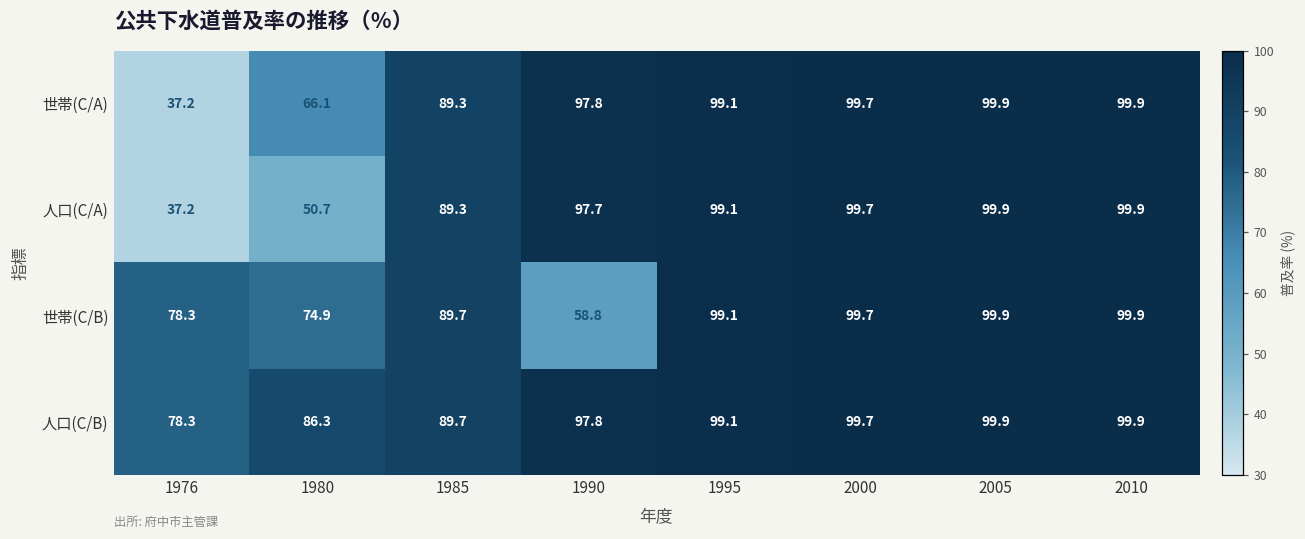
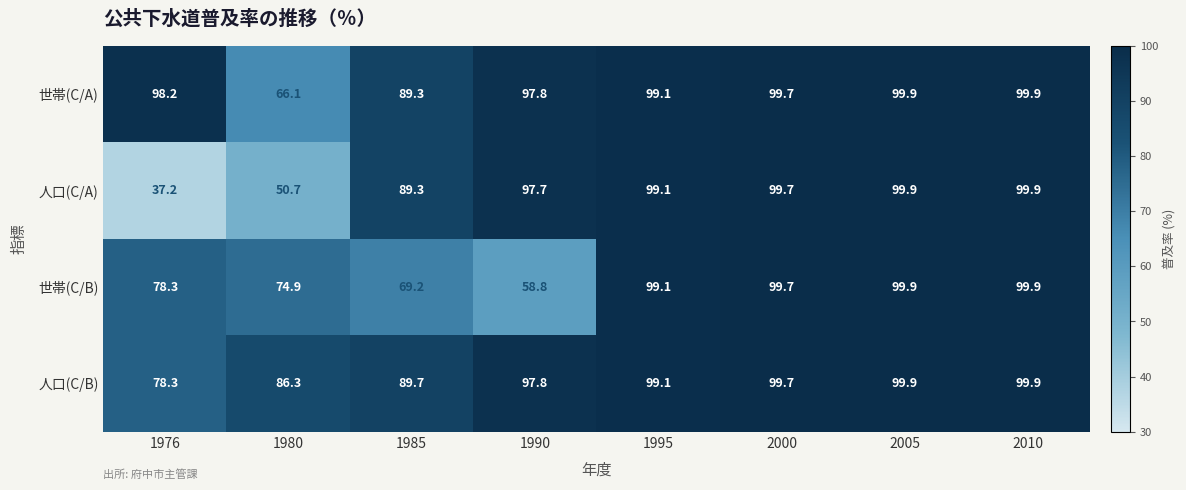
  {
    "世帯(C/A)": {
-     "1976": 37.2,
+     "1976": 98.2,
      "1980": 66.1,
      "1985": 89.3,
      "1990": 97.8,
      "1995": 99.1,
      "2000": 99.7,
      "2005": 99.9,
      "2010": 99.9
    },
    "人口(C/A)": {
      "1976": 37.2,
      "1980": 50.7,
      "1985": 89.3,
      "1990": 97.7,
      "1995": 99.1,
      "2000": 99.7,
      "2005": 99.9,
      "2010": 99.9
    },
    "世帯(C/B)": {
      "1976": 78.3,
      "1980": 74.9,
-     "1985": 89.7,
+     "1985": 69.2,
      "1990": 58.8,
      "1995": 99.1,
      "2000": 99.7,
      "2005": 99.9,
      "2010": 99.9
    },
    "人口(C/B)": {
      "1976": 78.3,
      "1980": 86.3,
      "1985": 89.7,
      "1990": 97.8,
      "1995": 99.1,
      "2000": 99.7,
      "2005": 99.9,
      "2010": 99.9
    }
  }
